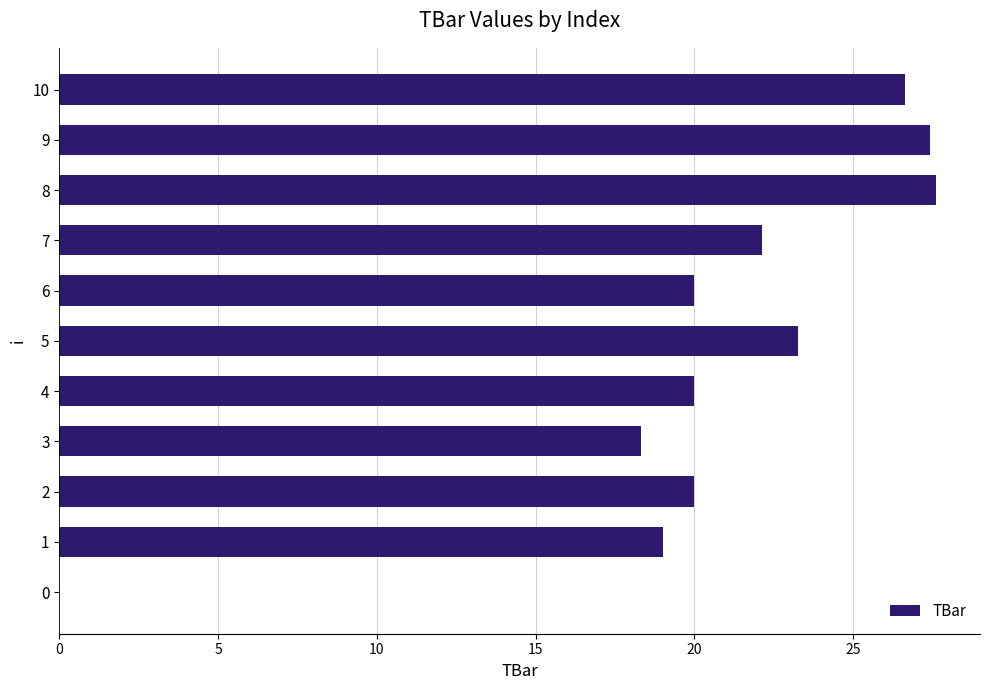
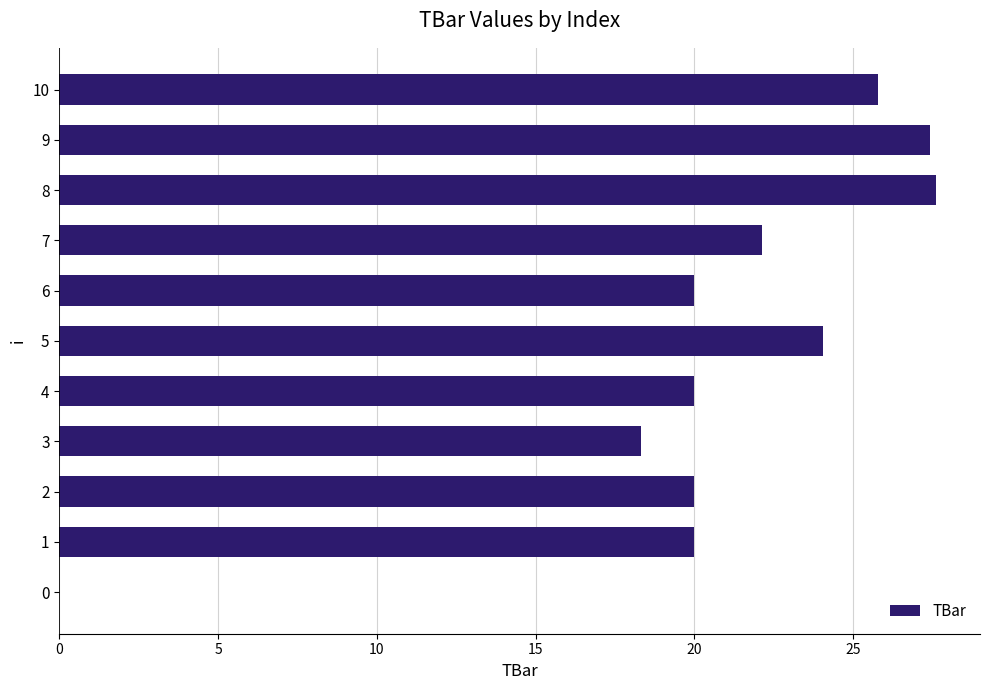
  {
-   "10": 26.6,
+   "10": 25.8,
    "9": 27.4,
    "8": 27.6,
    "7": 22.1,
    "6": 20.0,
-   "5": 23.3,
+   "5": 24.1,
    "4": 20.0,
    "3": 18.3,
    "2": 20.0,
-   "1": 19,
+   "1": 20,
    "0": 0.0
  }
